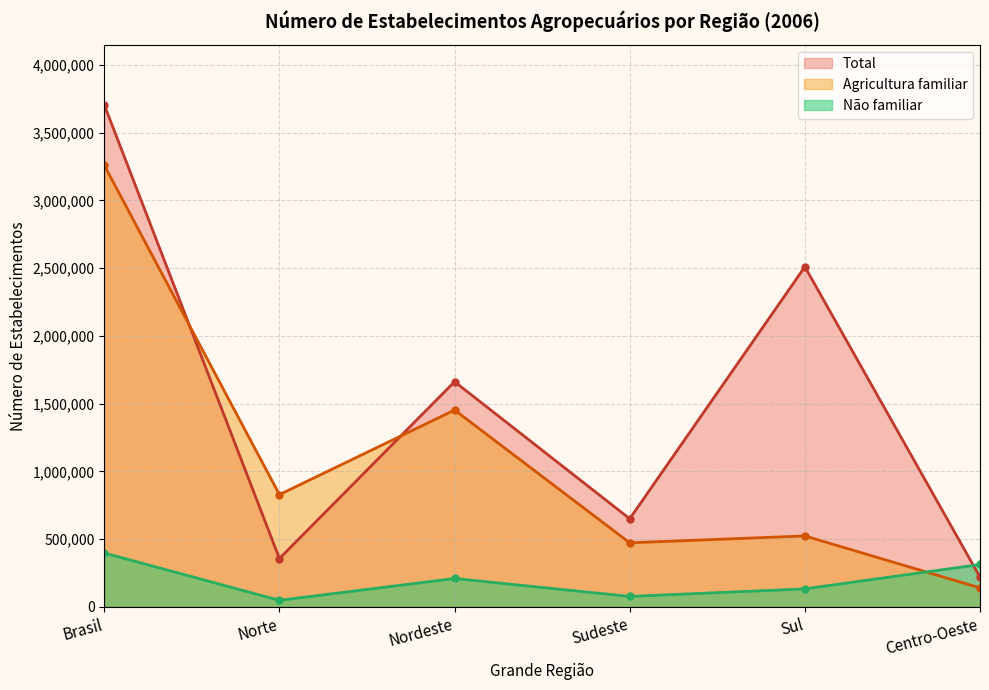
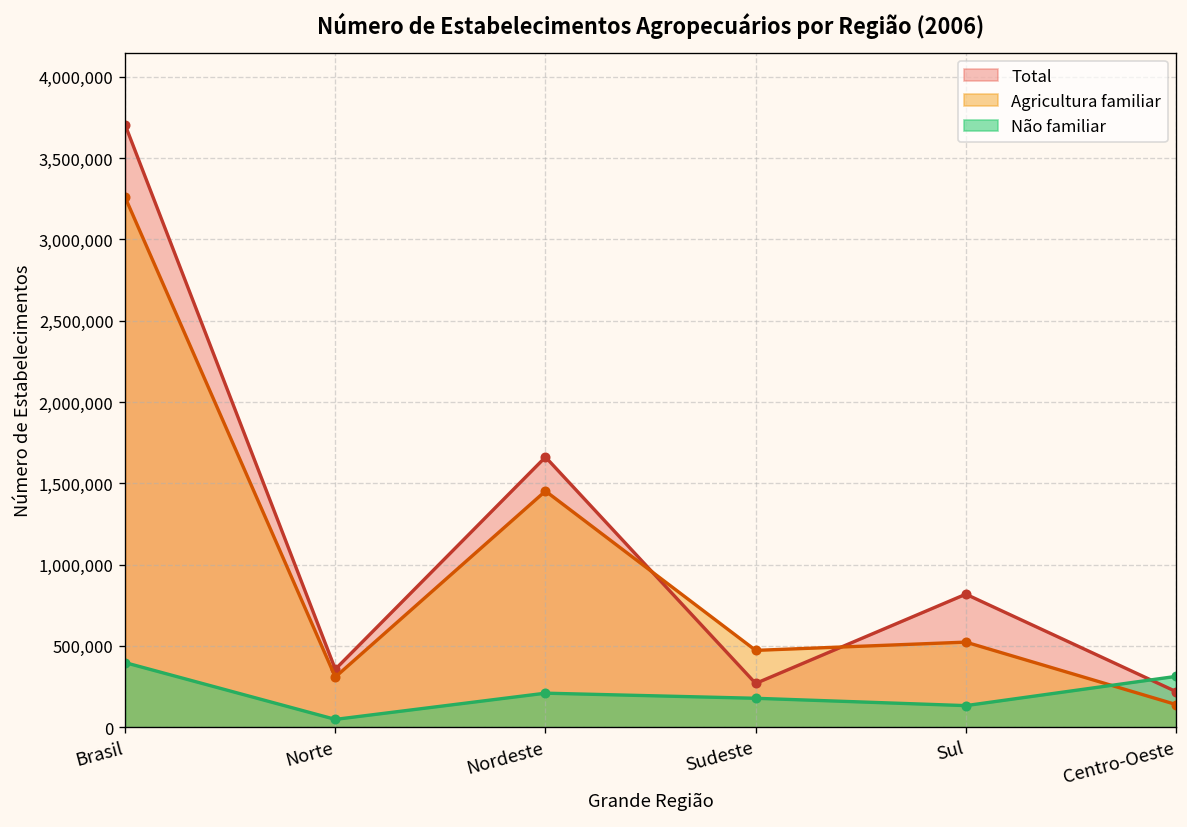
  {
    "Total": {
      "Brasil": "3,710,000",
      "Norte": "360,000",
      "Nordeste": "1,660,000",
-     "Sudeste": "650,000",
-     "Sul": "2,510,000",
+     "Sudeste": "270,000",
+     "Sul": "820,000",
      "Centro-Oeste": "220,000"
    },
    "Agricultura familiar": {
      "Brasil": "3,260,000",
-     "Norte": "830,000",
+     "Norte": "310,000",
      "Nordeste": "1,450,000",
      "Sudeste": "470,000",
      "Sul": "520,000",
      "Centro-Oeste": "140,000"
    },
    "Não familiar": {
      "Brasil": "400,000",
      "Norte": "50,000",
      "Nordeste": "210,000",
-     "Sudeste": "80,000",
+     "Sudeste": "180,000",
      "Sul": "130,000",
      "Centro-Oeste": "310,000"
    }
  }
